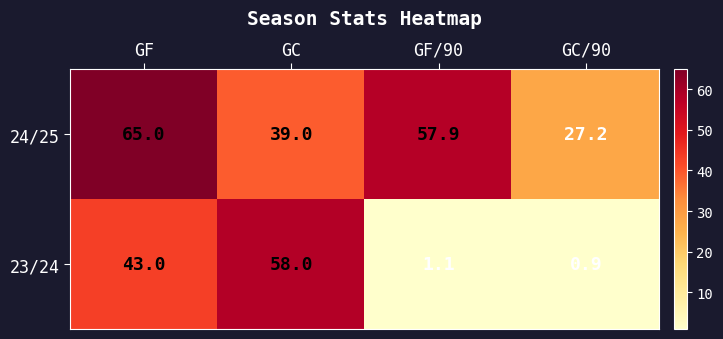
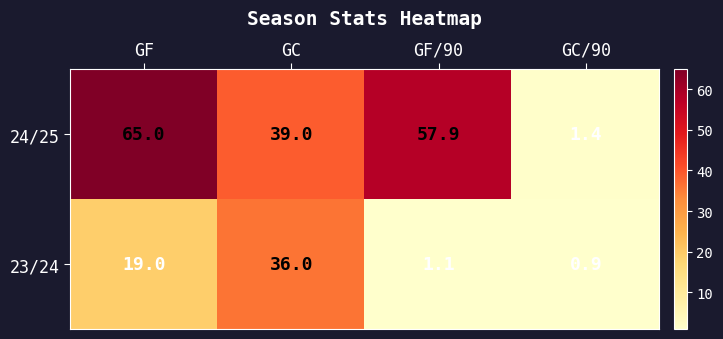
  {
    "24/25": {
      "GF": 65.0,
      "GC": 39.0,
      "GF/90": 57.9,
-     "GC/90": 27.2
+     "GC/90": 1.4
    },
    "23/24": {
-     "GF": 43.0,
-     "GC": 58.0,
+     "GF": 19.0,
+     "GC": 36.0,
      "GF/90": 1.1,
      "GC/90": 0.9
    }
  }
